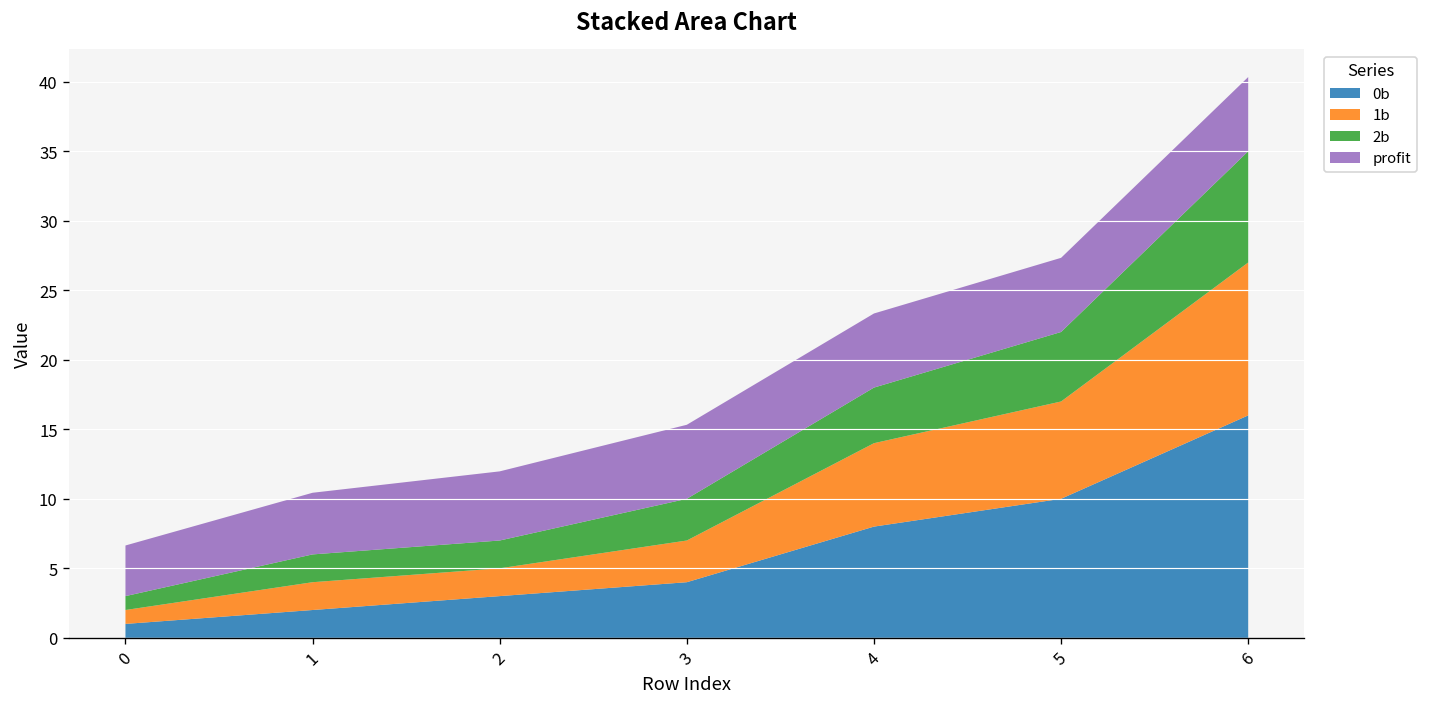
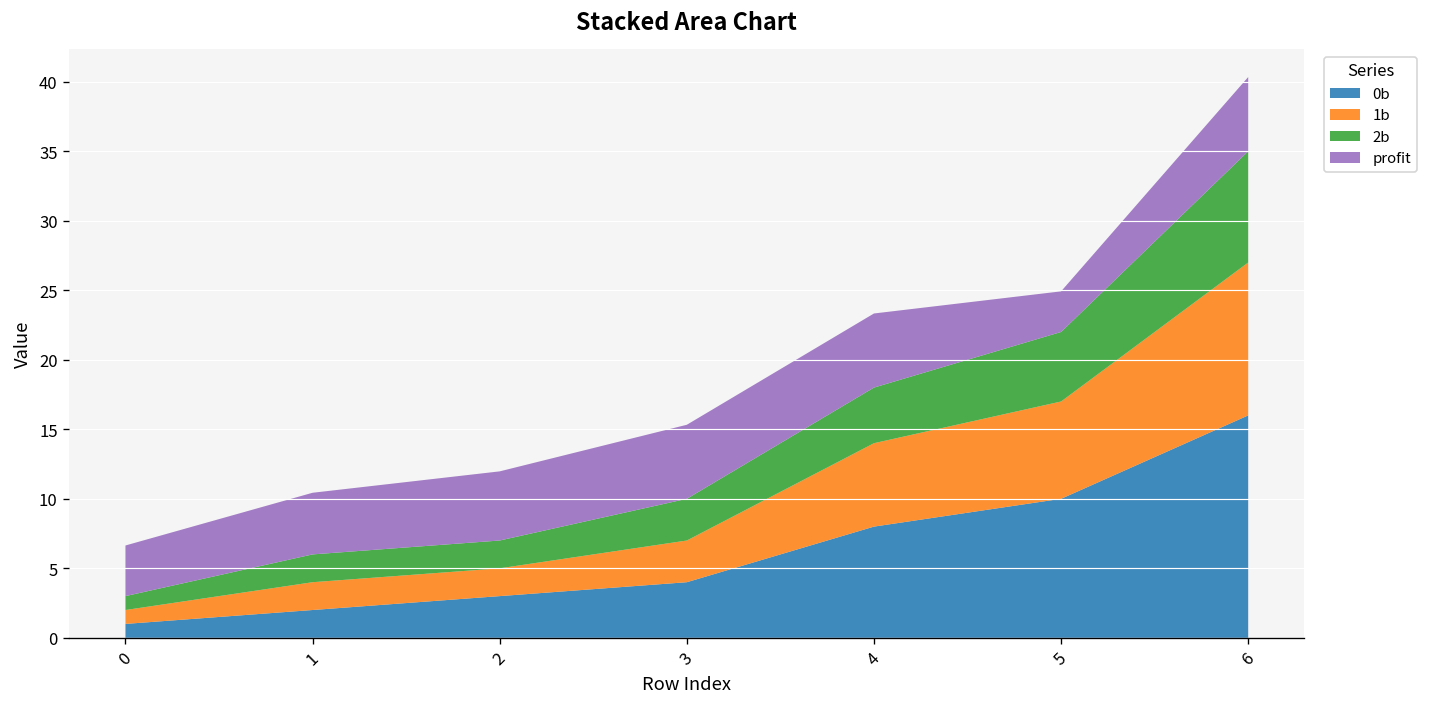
  {
    "0b": {
      "0": 1.0,
      "1": 2.0,
      "2": 3.0,
      "3": 4.0,
      "4": 8.0,
      "5": 10.0,
      "6": 16.0
    },
    "1b": {
      "0": 1.0,
      "1": 2.0,
      "2": 2.0,
      "3": 3.0,
      "4": 6.0,
      "5": 7.0,
      "6": 11.0
    },
    "2b": {
      "0": 1.0,
      "1": 2.0,
      "2": 2.0,
      "3": 3.0,
      "4": 4.0,
      "5": 5.0,
      "6": 8.0
    },
    "profit": {
      "0": 3.6,
      "1": 4.4,
      "2": 5.0,
      "3": 5.3,
      "4": 5.3,
-     "5": 5.3,
+     "5": 2.9,
      "6": 5.3
    }
  }
